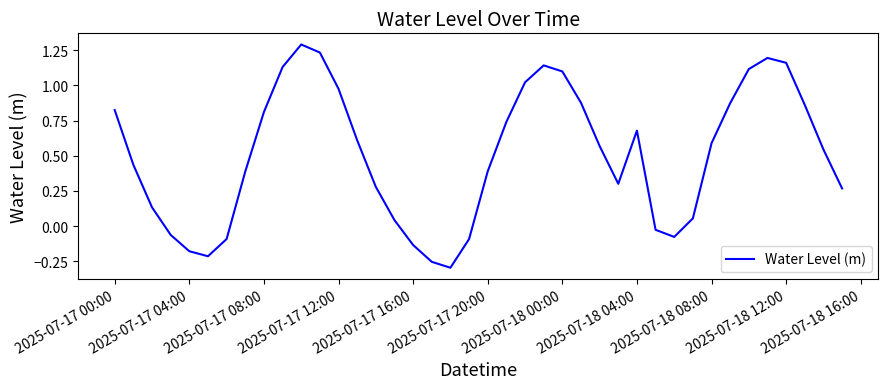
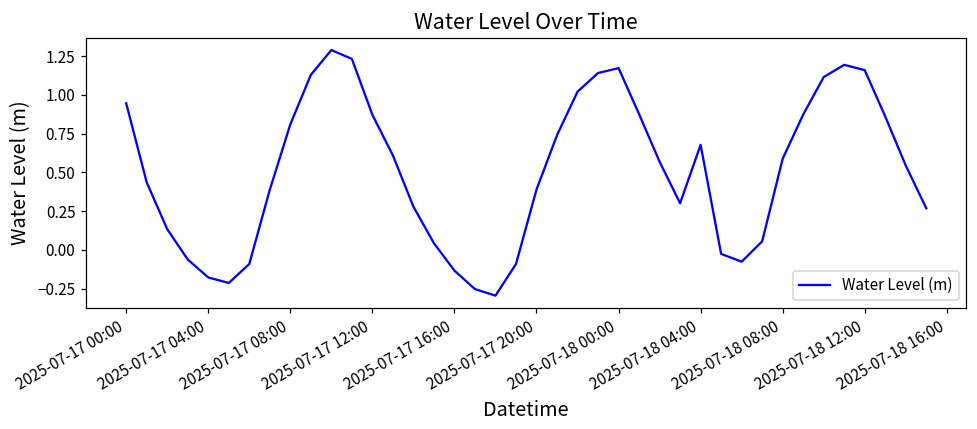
  {
-   "2025-07-17 00:00": 0.82,
+   "2025-07-17 00:00": 0.95,
    "2025-07-17 04:00": -0.18,
    "2025-07-17 08:00": 0.81,
-   "2025-07-17 12:00": 0.98,
+   "2025-07-17 12:00": 0.87,
    "2025-07-17 16:00": -0.13,
    "2025-07-17 20:00": 0.39,
-   "2025-07-18 00:00": 1.10,
+   "2025-07-18 00:00": 1.17,
    "2025-07-18 04:00": 0.68,
    "2025-07-18 08:00": 0.59,
    "2025-07-18 12:00": 1.16
  }
